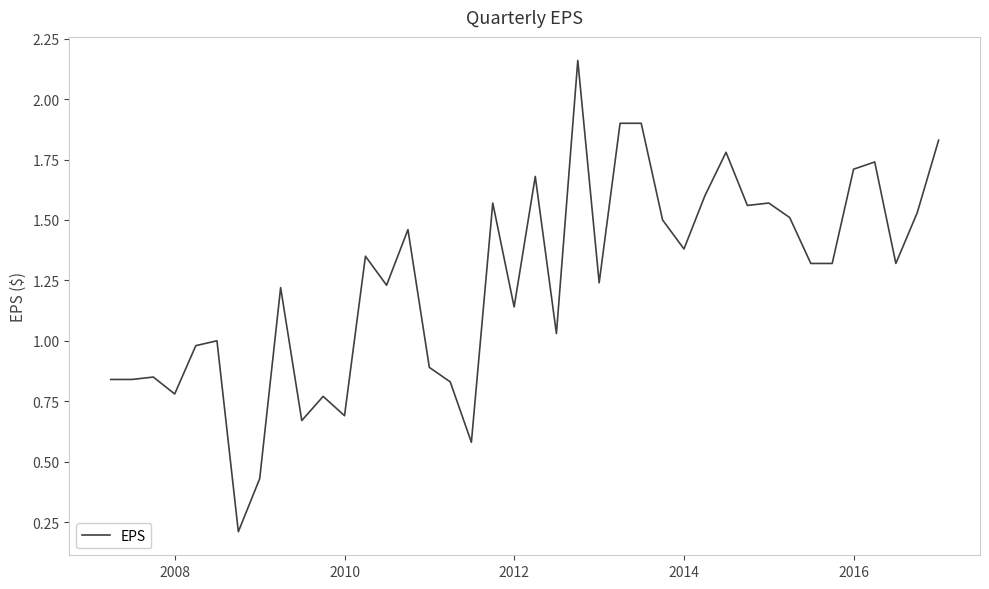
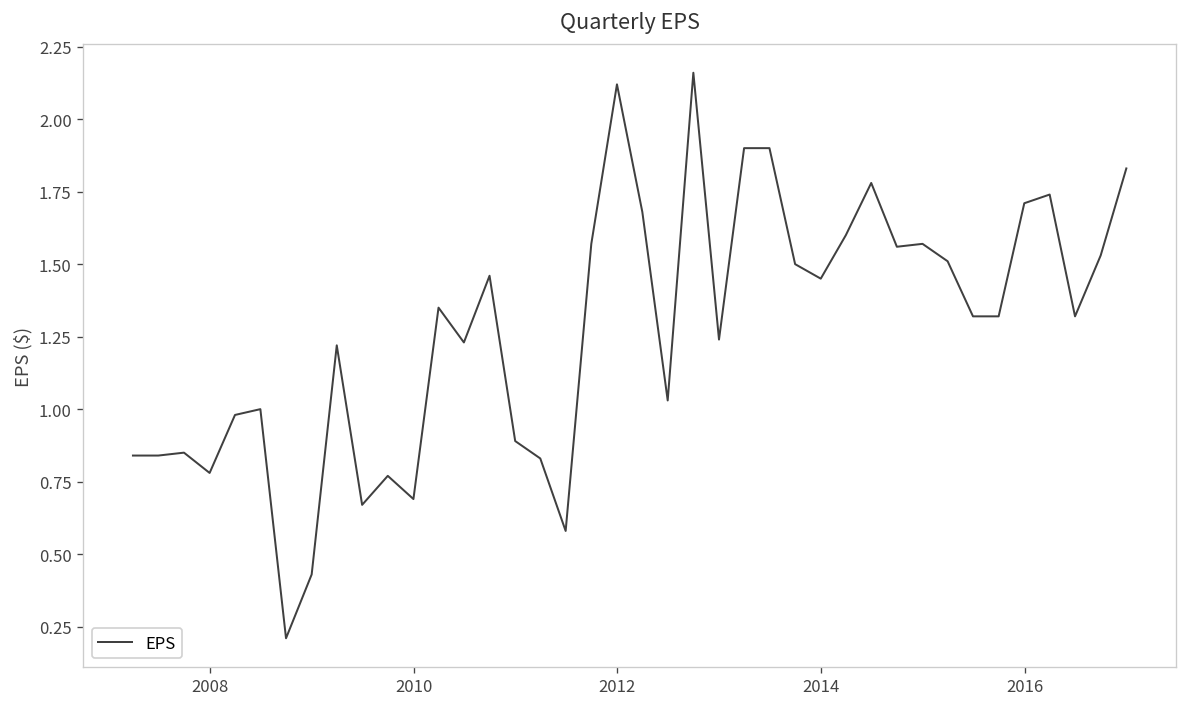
  {
    "2008": 0.78,
    "2010": 0.69,
-   "2012": 1.14,
-   "2014": 1.38,
+   "2012": 2.12,
+   "2014": 1.45,
    "2016": 1.71
  }
